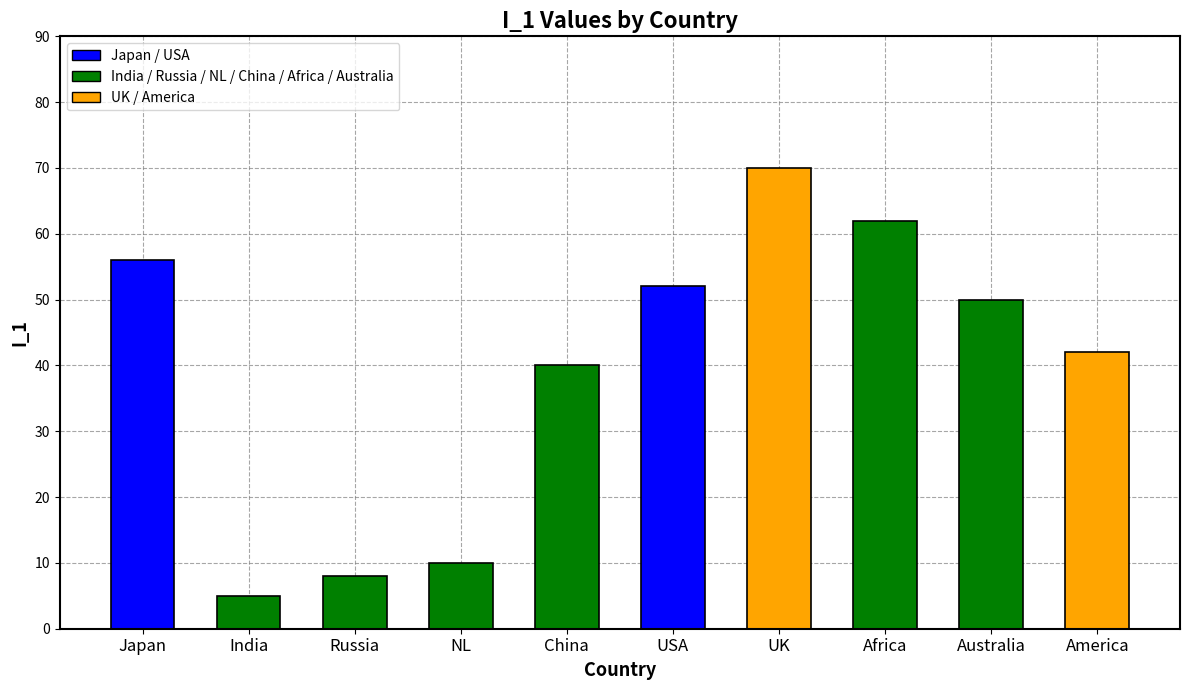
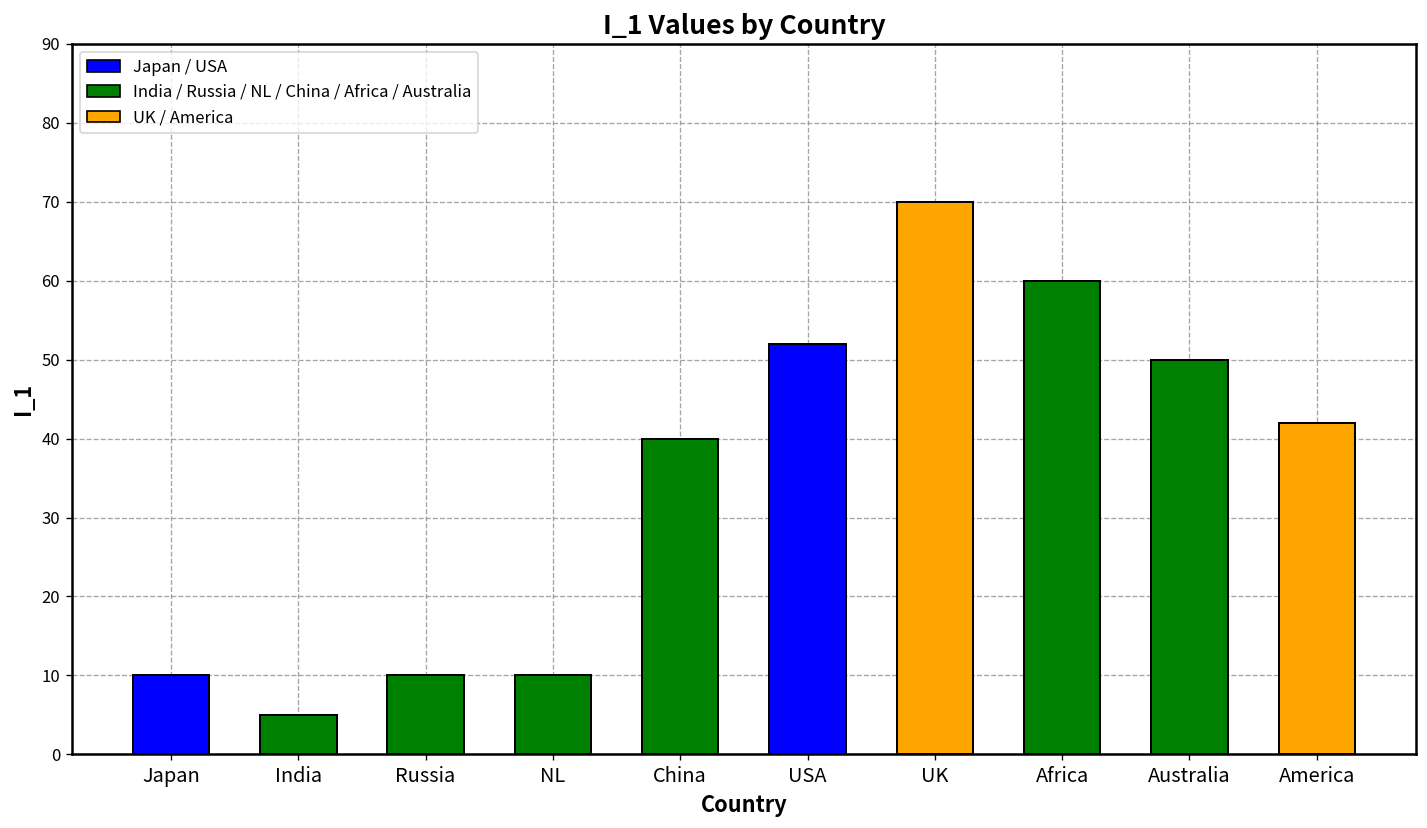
  {
-   "Japan": 56,
+   "Japan": 10,
    "India": 5,
-   "Russia": 8,
+   "Russia": 10,
    "NL": 10,
    "China": 40,
    "USA": 52,
    "UK": 70,
-   "Africa": 62,
+   "Africa": 60,
    "Australia": 50,
    "America": 42
  }
